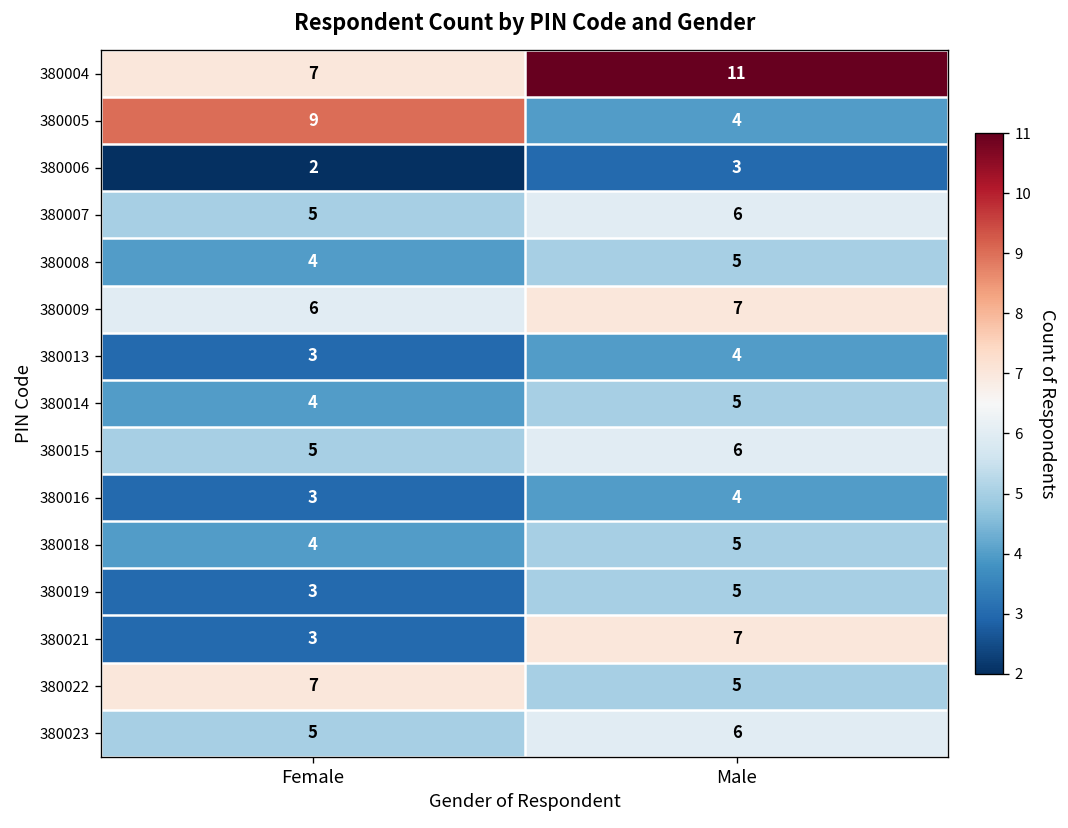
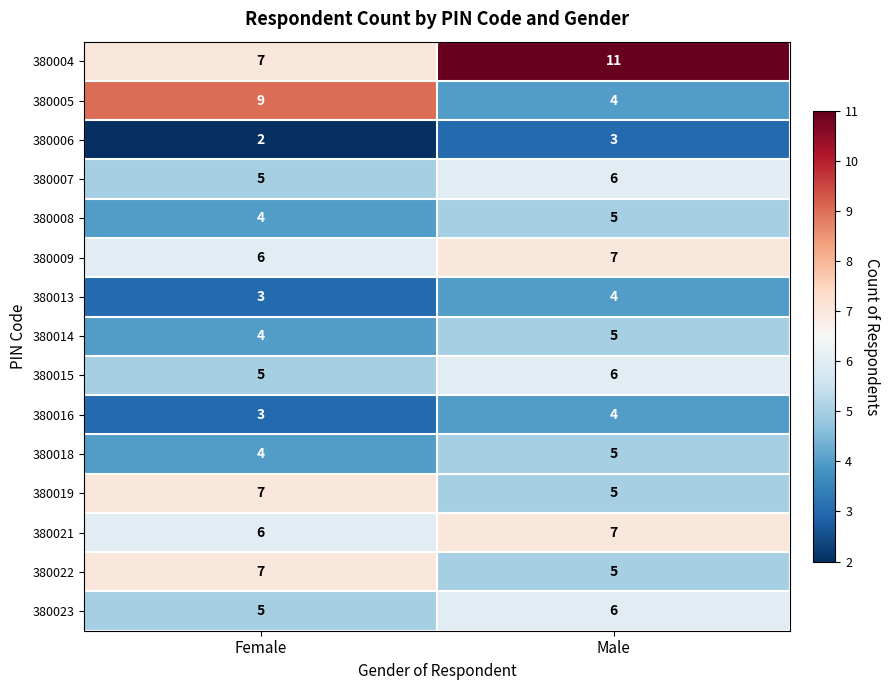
  {
    "380004": {
      "Female": 7,
      "Male": 11
    },
    "380005": {
      "Female": 9,
      "Male": 4
    },
    "380006": {
      "Female": 2,
      "Male": 3
    },
    "380007": {
      "Female": 5,
      "Male": 6
    },
    "380008": {
      "Female": 4,
      "Male": 5
    },
    "380009": {
      "Female": 6,
      "Male": 7
    },
    "380013": {
      "Female": 3,
      "Male": 4
    },
    "380014": {
      "Female": 4,
      "Male": 5
    },
    "380015": {
      "Female": 5,
      "Male": 6
    },
    "380016": {
      "Female": 3,
      "Male": 4
    },
    "380018": {
      "Female": 4,
      "Male": 5
    },
    "380019": {
-     "Female": 3,
+     "Female": 7,
      "Male": 5
    },
    "380021": {
-     "Female": 3,
+     "Female": 6,
      "Male": 7
    },
    "380022": {
      "Female": 7,
      "Male": 5
    },
    "380023": {
      "Female": 5,
      "Male": 6
    }
  }
